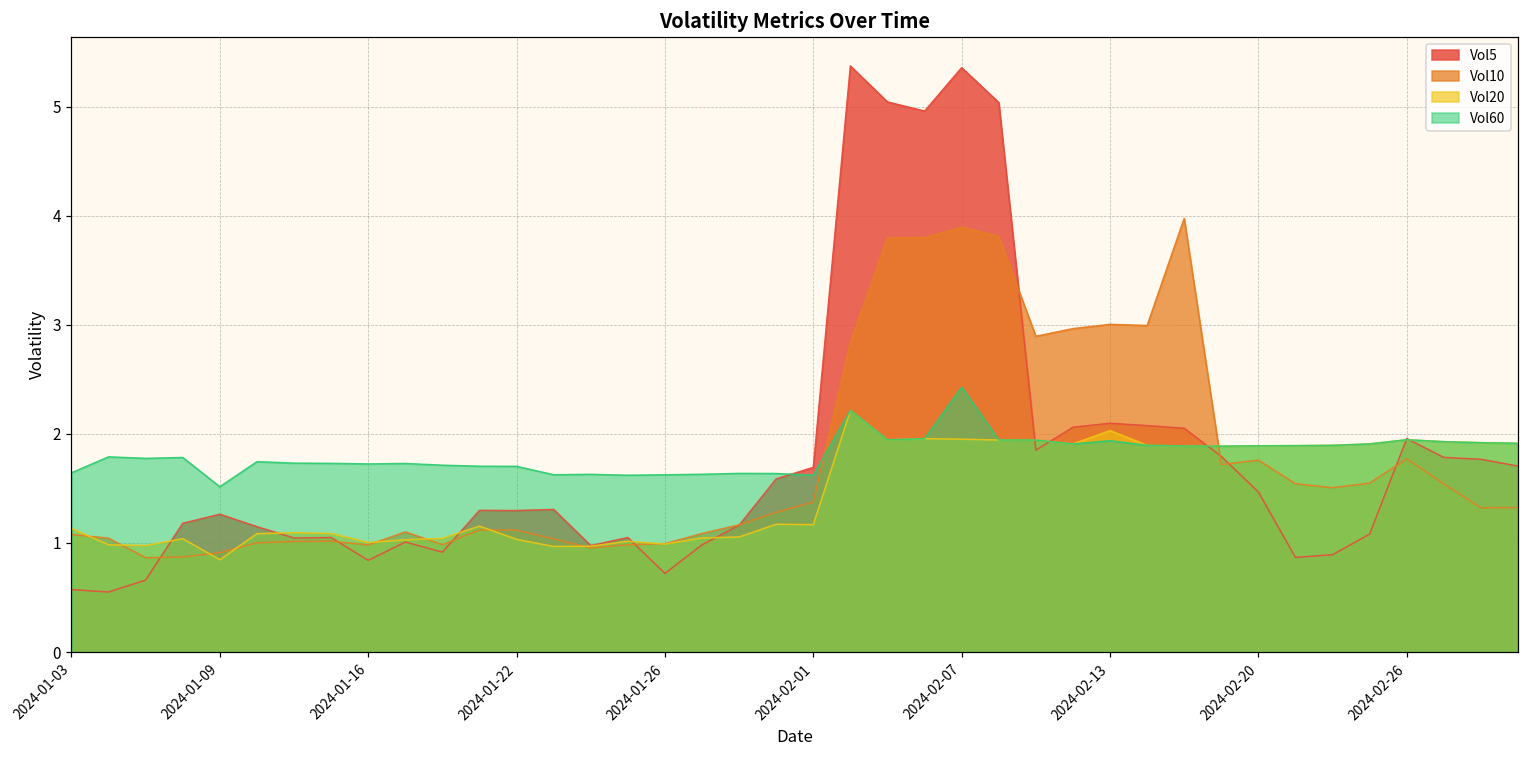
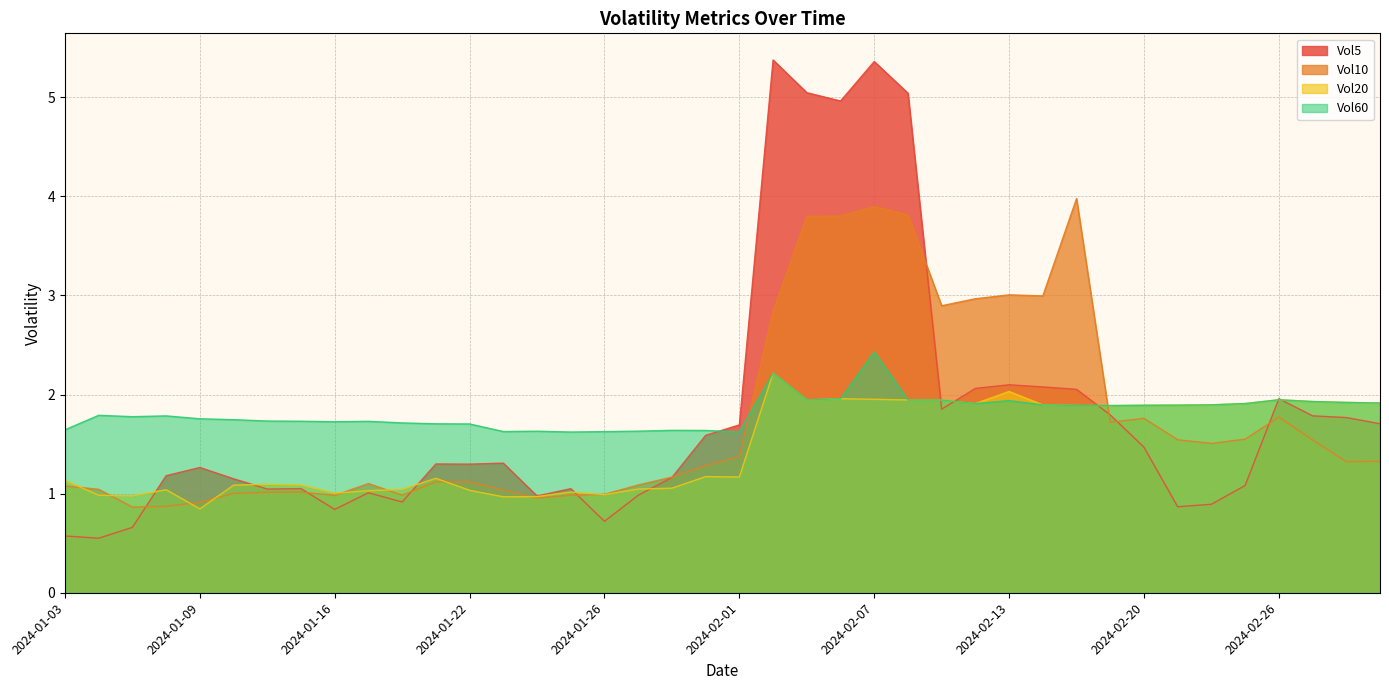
  {
    "Vol20": {
      "2024-01-03": 1.1,
      "2024-01-09": 0.8,
      "2024-01-22": 1.0,
      "2024-02-01": 1.2,
      "2024-02-07": 2.0,
      "2024-02-13": 2.0
    },
    "Vol60": {
      "2024-01-03": 1.6,
-     "2024-01-09": 1.5,
+     "2024-01-09": 1.8,
      "2024-01-16": 1.7,
      "2024-01-22": 1.7,
      "2024-01-26": 1.6,
      "2024-02-01": 1.6,
      "2024-02-07": 2.4,
      "2024-02-13": 1.9
    }
  }
